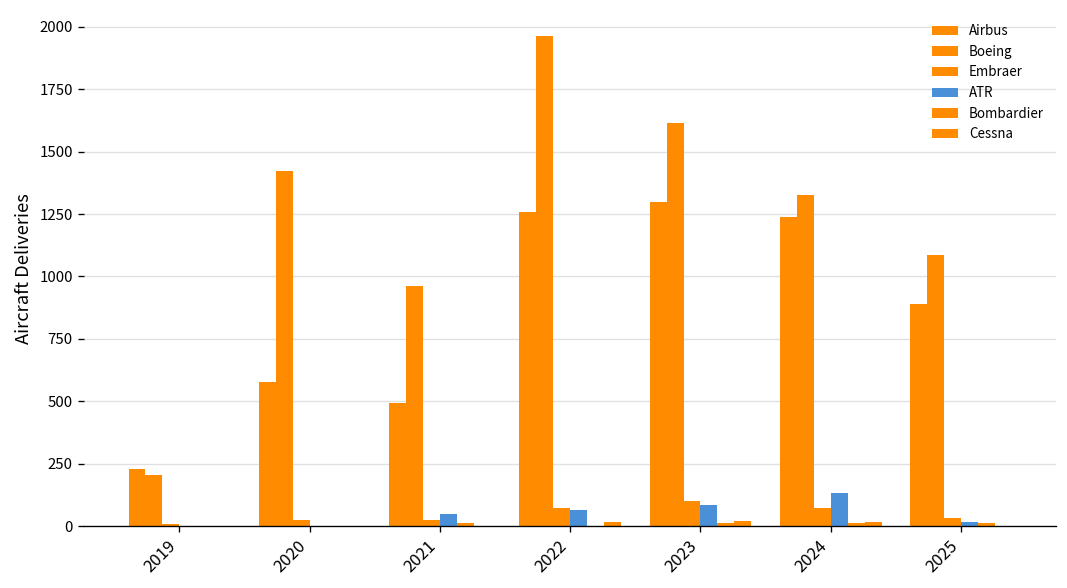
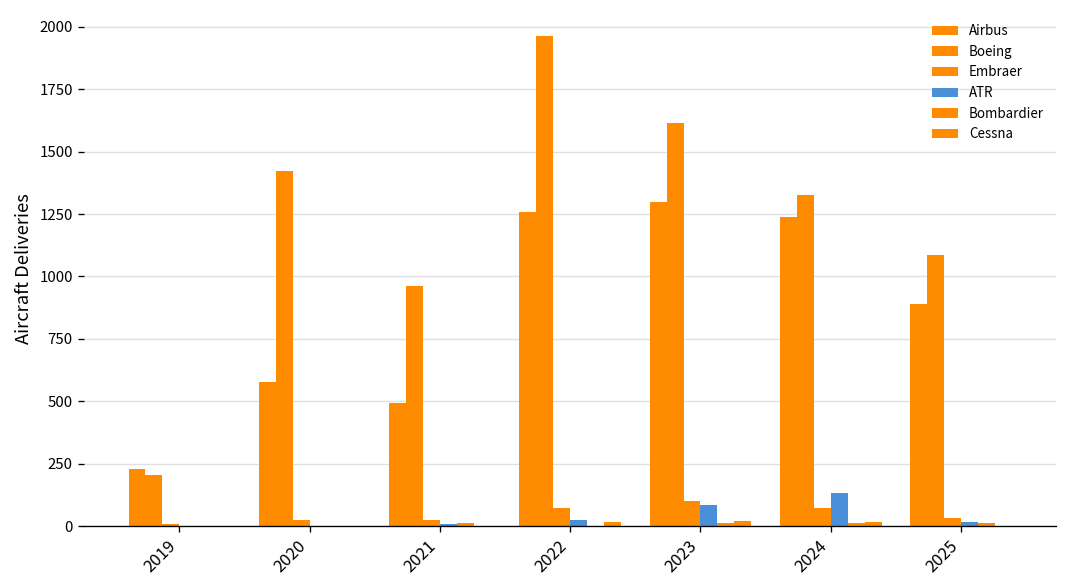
  {
    "ATR": {
      "2019": 0,
      "2020": 0,
-     "2021": 50,
-     "2022": 70,
+     "2021": 10,
+     "2022": 30,
      "2023": 80,
      "2024": 130,
      "2025": 20
    }
  }
